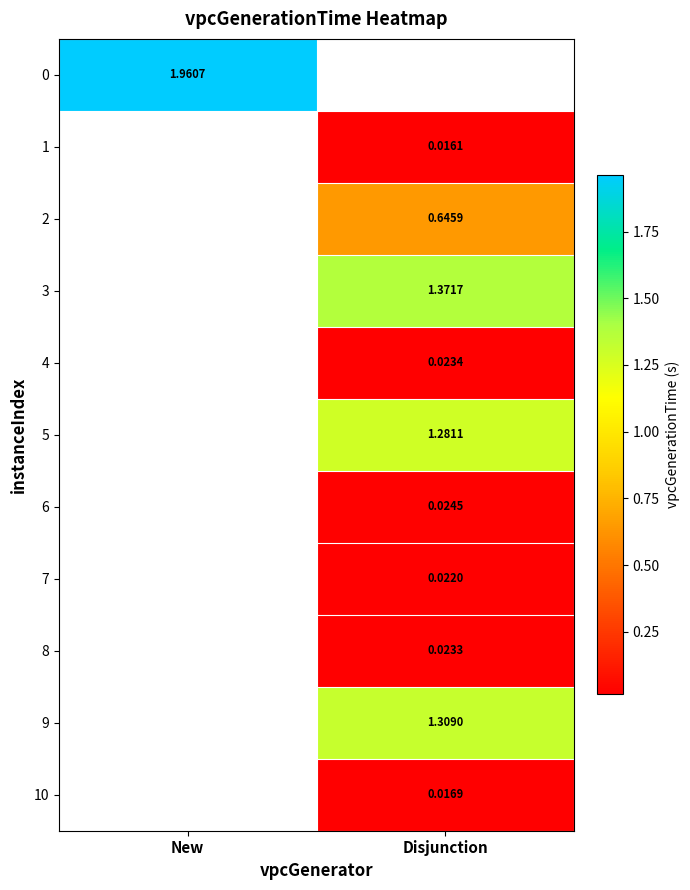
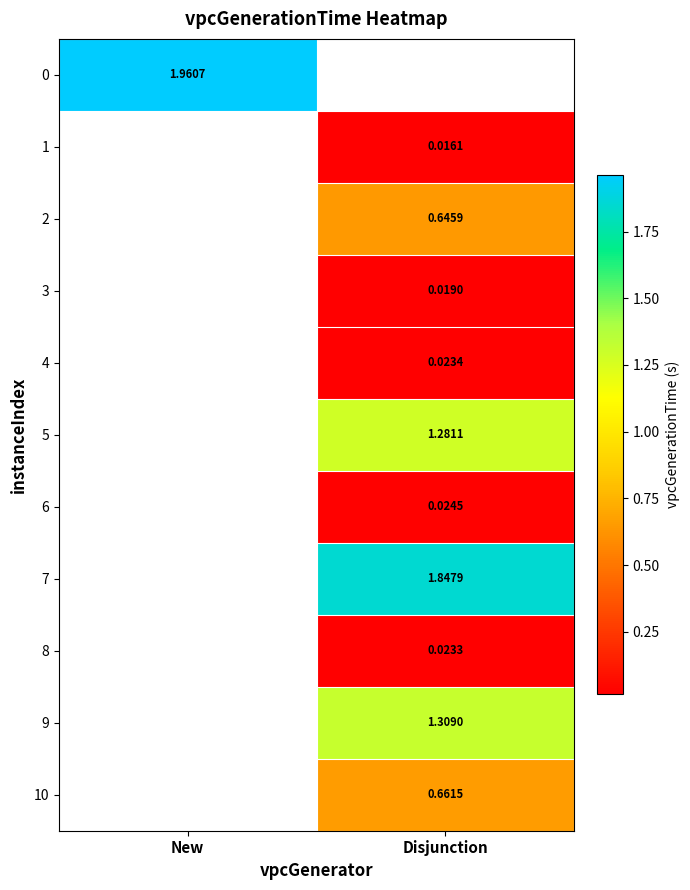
  {
    "0": {
      "New": 1.9607
    },
    "1": {
      "Disjunction": 0.0161
    },
    "2": {
      "Disjunction": 0.6459
    },
    "3": {
-     "Disjunction": 1.3717
+     "Disjunction": 0.0190
    },
    "4": {
      "Disjunction": 0.0234
    },
    "5": {
      "Disjunction": 1.2811
    },
    "6": {
      "Disjunction": 0.0245
    },
    "7": {
-     "Disjunction": 0.0220
+     "Disjunction": 1.8479
    },
    "8": {
      "Disjunction": 0.0233
    },
    "9": {
      "Disjunction": 1.3090
    },
    "10": {
-     "Disjunction": 0.0169
+     "Disjunction": 0.6615
    }
  }
